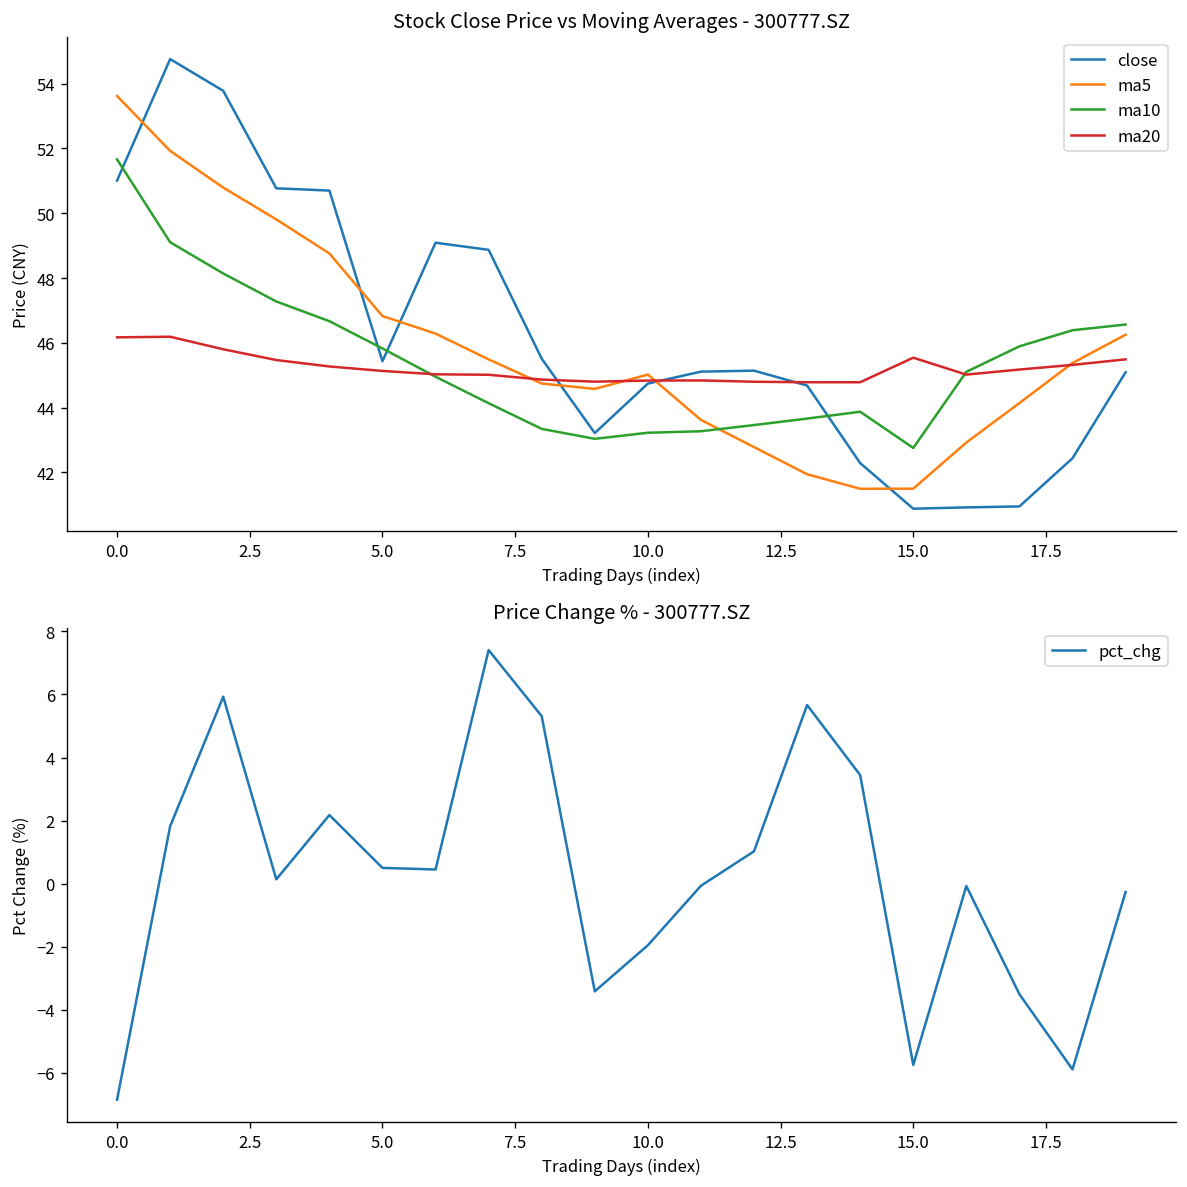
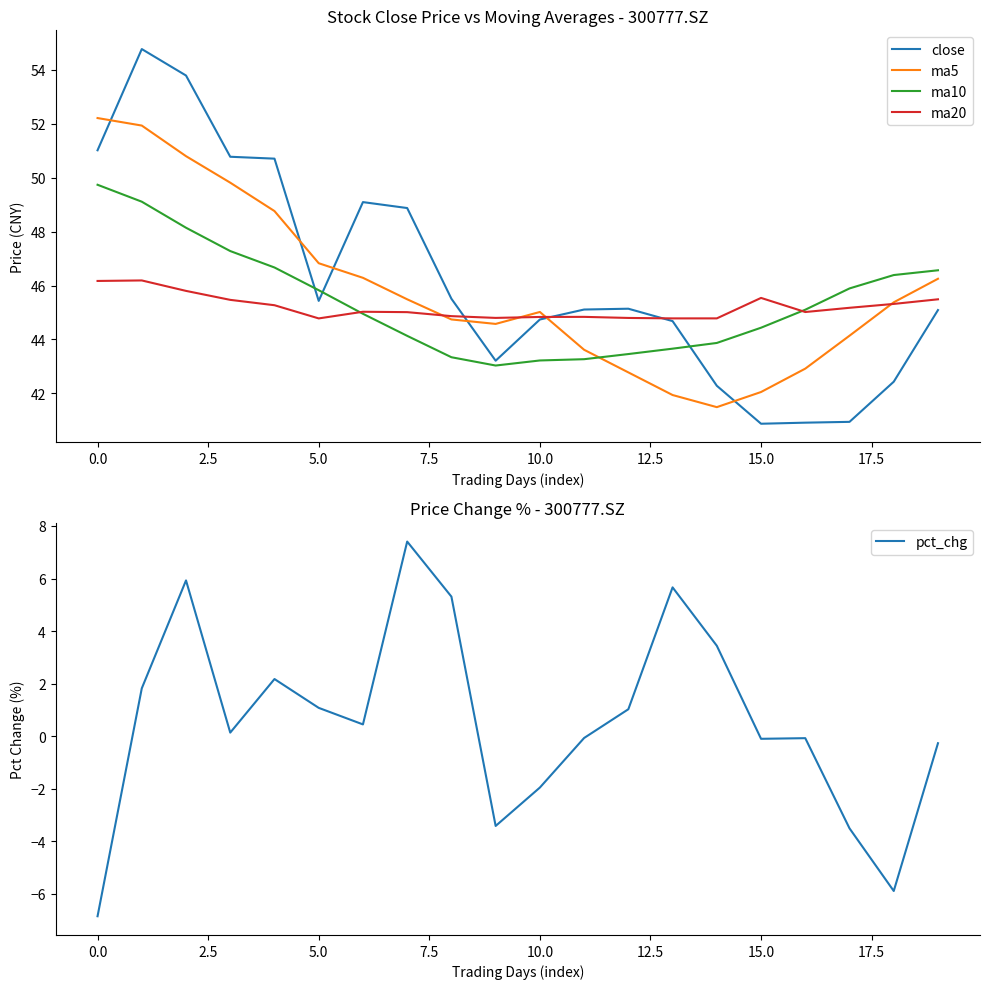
  {
    "Stock Close Price vs Moving Averages - 300777.SZ": {
      "close": {
        "0.0": 51.0,
        "5.0": 45.4,
        "15.0": 40.9
      },
      "ma5": {
-       "0.0": 53.6,
+       "0.0": 52.2,
        "5.0": 46.8,
        "10.0": 45.0,
-       "15.0": 41.5
+       "15.0": 42.1
      },
      "ma10": {
-       "0.0": 51.7,
+       "0.0": 49.7,
        "5.0": 45.8,
        "10.0": 43.2,
-       "15.0": 42.8
+       "15.0": 44.4
      },
      "ma20": {
        "0.0": 46.2,
-       "5.0": 45.1,
+       "5.0": 44.8,
        "15.0": 45.5
      }
    },
    "Price Change % - 300777.SZ": {
      "0.0": -6.8,
-     "5.0": 0.5,
+     "5.0": 1.1,
      "10.0": -2.0,
-     "15.0": -5.7
+     "15.0": -0.1
    }
  }
